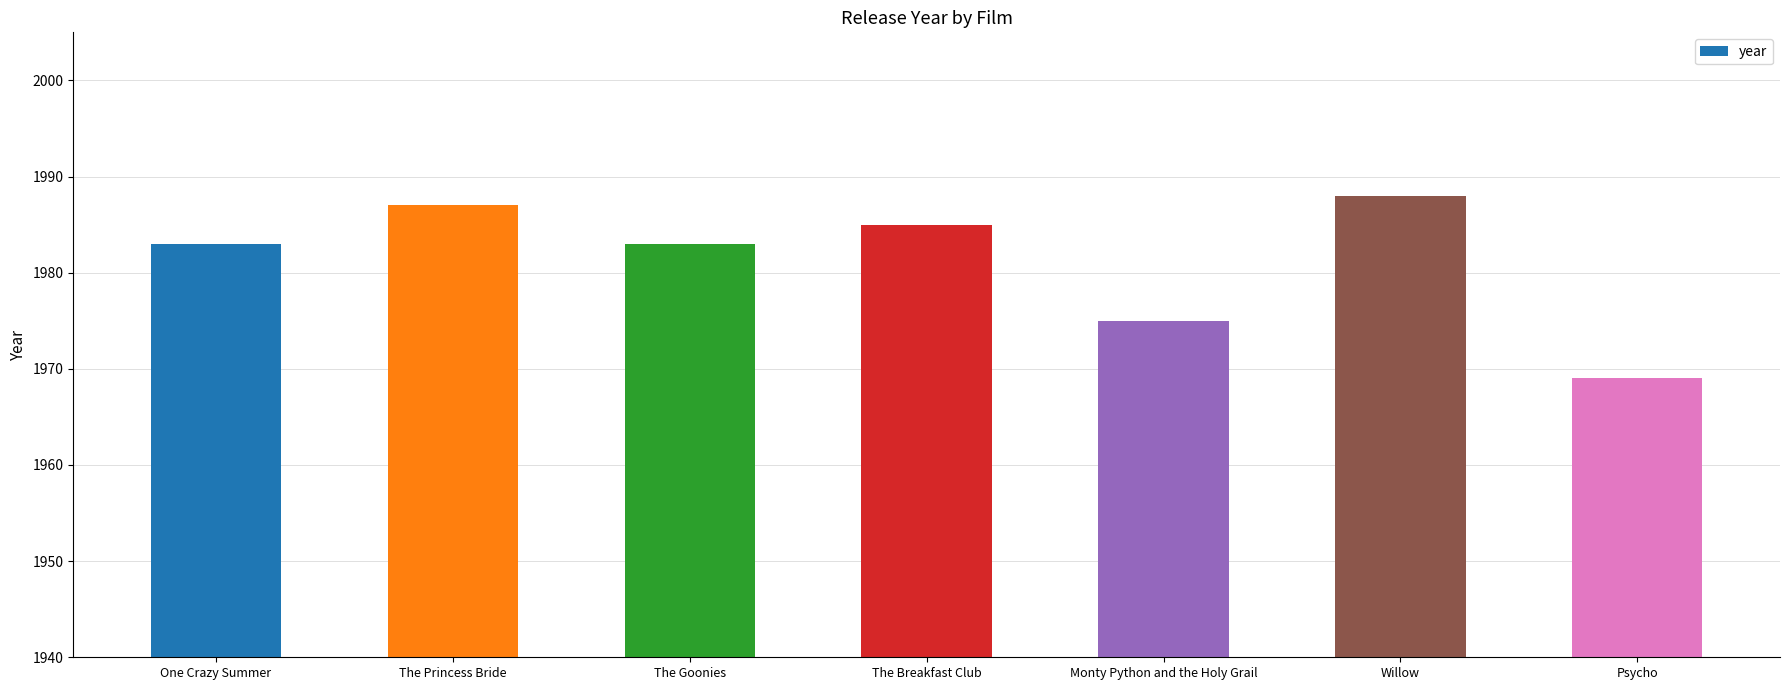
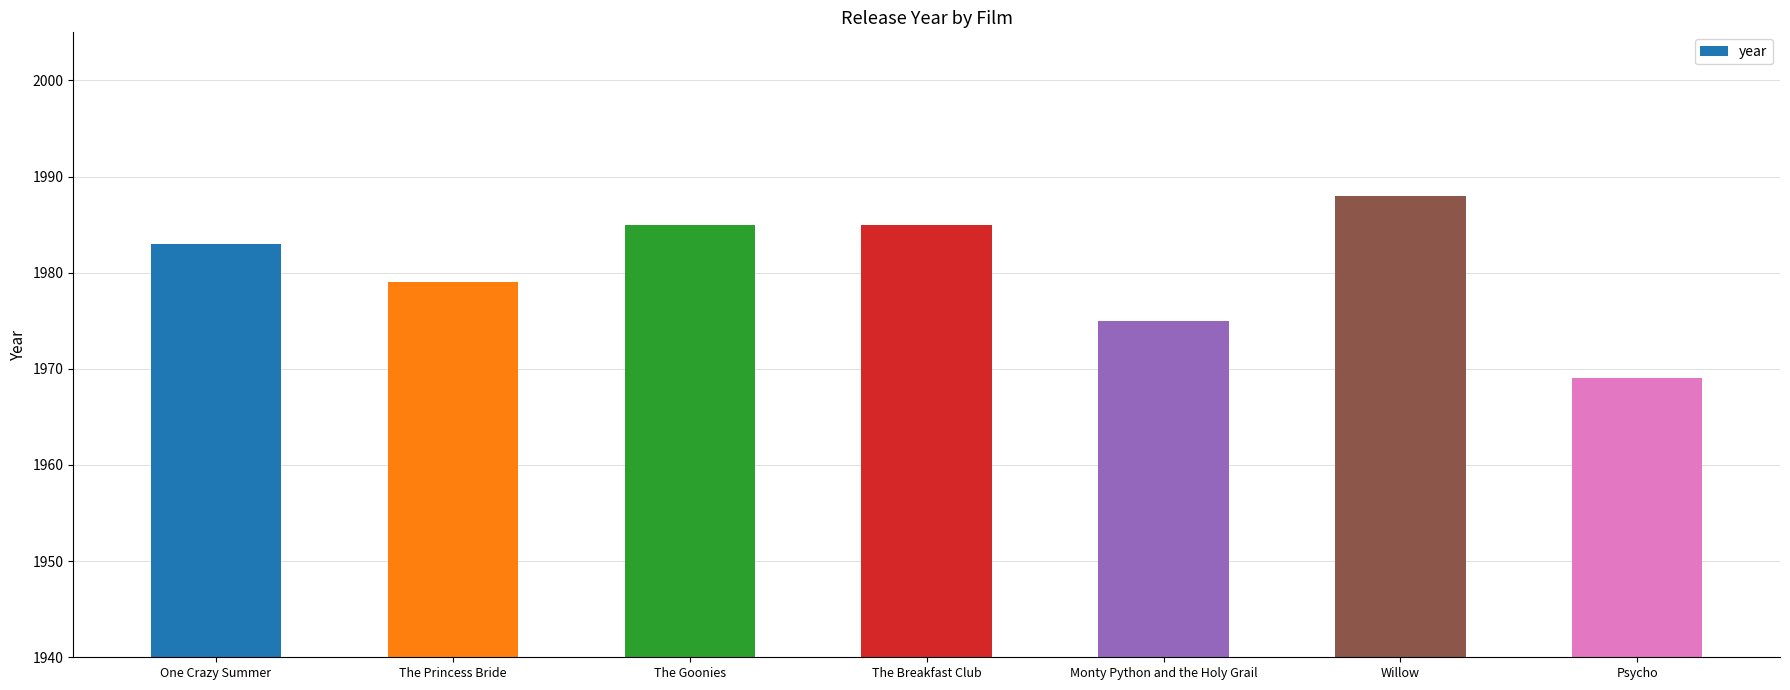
  {
    "One Crazy Summer": 1983,
-   "The Princess Bride": 1987,
-   "The Goonies": 1983,
+   "The Princess Bride": 1979,
+   "The Goonies": 1985,
    "The Breakfast Club": 1985,
    "Monty Python and the Holy Grail": 1975,
    "Willow": 1988,
    "Psycho": 1969
  }
